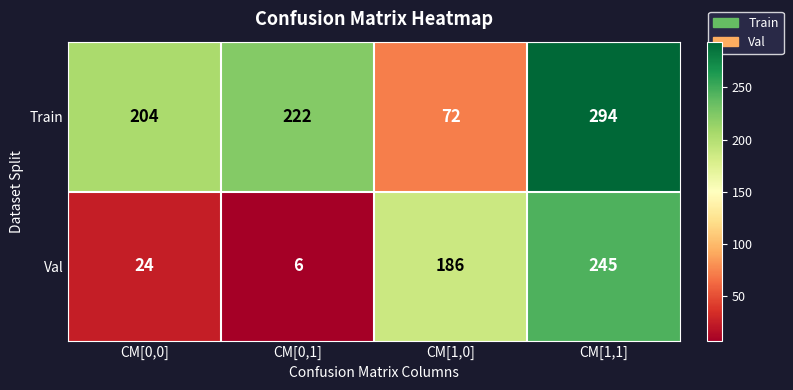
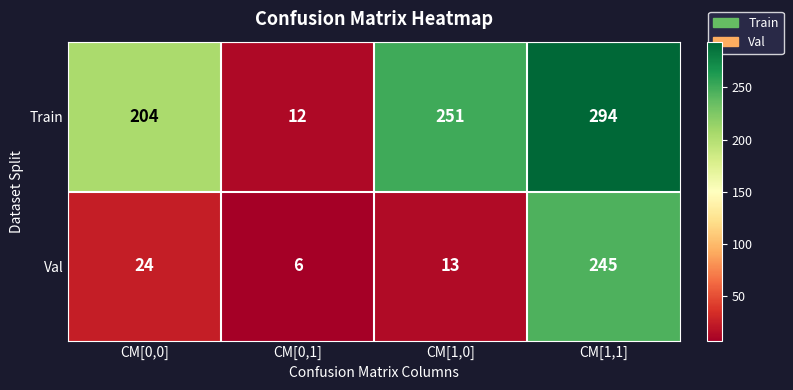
  {
    "Train": {
      "CM[0,0]": 204,
-     "CM[0,1]": 222,
-     "CM[1,0]": 72,
+     "CM[0,1]": 12,
+     "CM[1,0]": 251,
      "CM[1,1]": 294
    },
    "Val": {
      "CM[0,0]": 24,
      "CM[0,1]": 6,
-     "CM[1,0]": 186,
+     "CM[1,0]": 13,
      "CM[1,1]": 245
    }
  }
